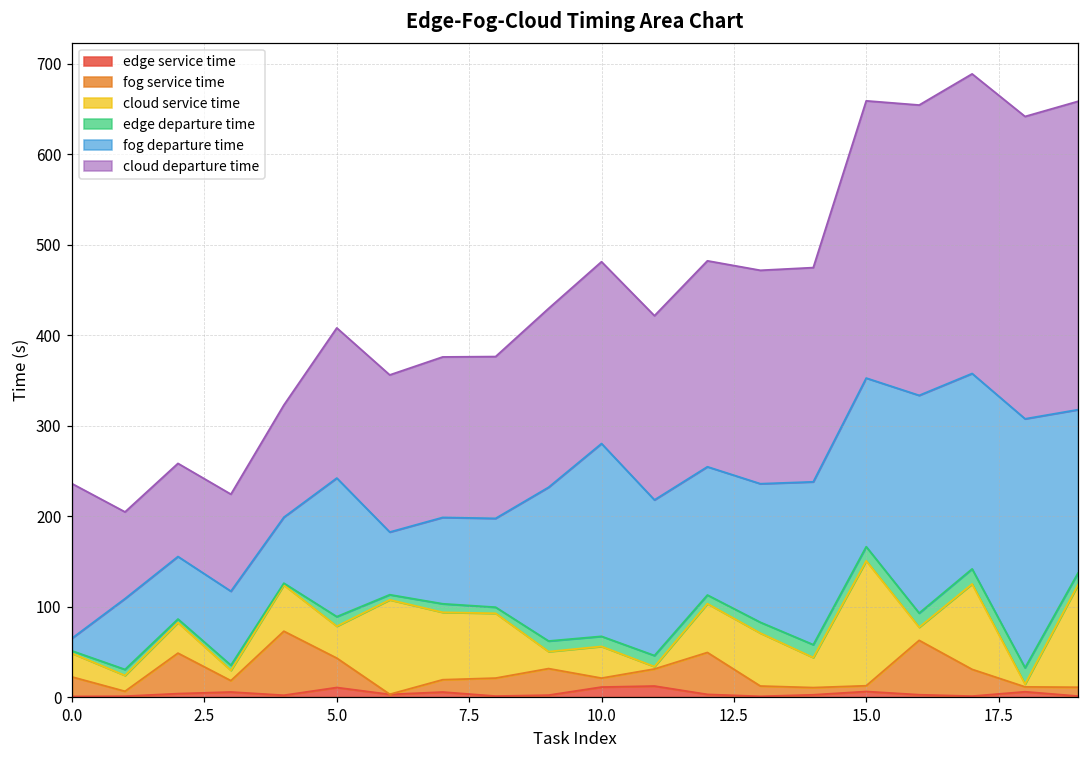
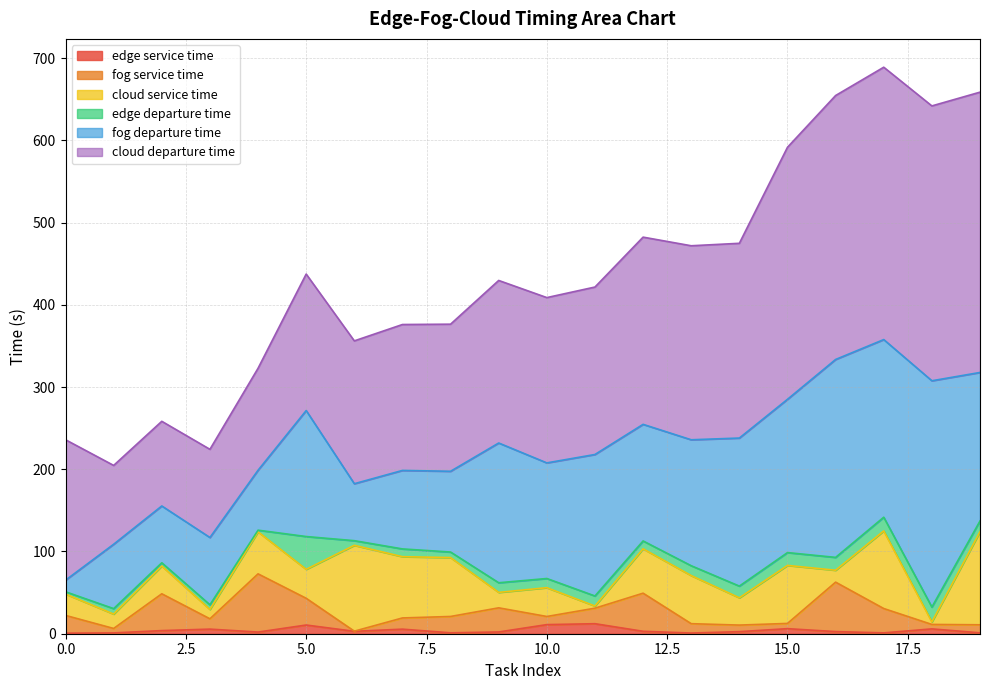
  {
    "cloud service time": {
      "5.0": 40,
      "10.0": 40,
-     "15.0": 140
+     "15.0": 70
    },
    "edge departure time": {
-     "5.0": 10,
+     "5.0": 40,
      "10.0": 10,
      "15.0": 20
    },
    "fog departure time": {
      "0.0": 10,
      "5.0": 150,
-     "10.0": 210,
+     "10.0": 140,
      "15.0": 190
    },
    "cloud departure time": {
      "0.0": 170,
      "5.0": 170,
      "10.0": 200,
      "15.0": 310
    }
  }
